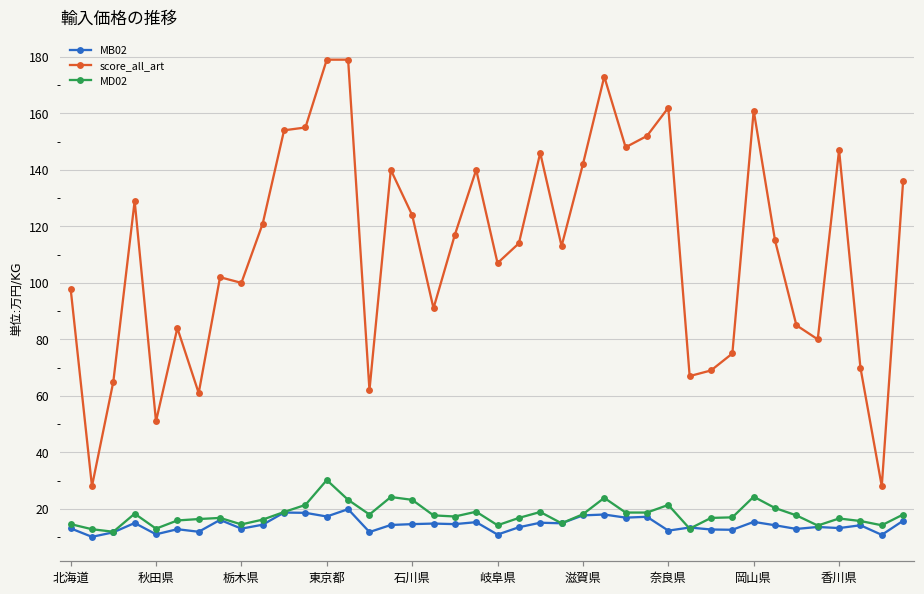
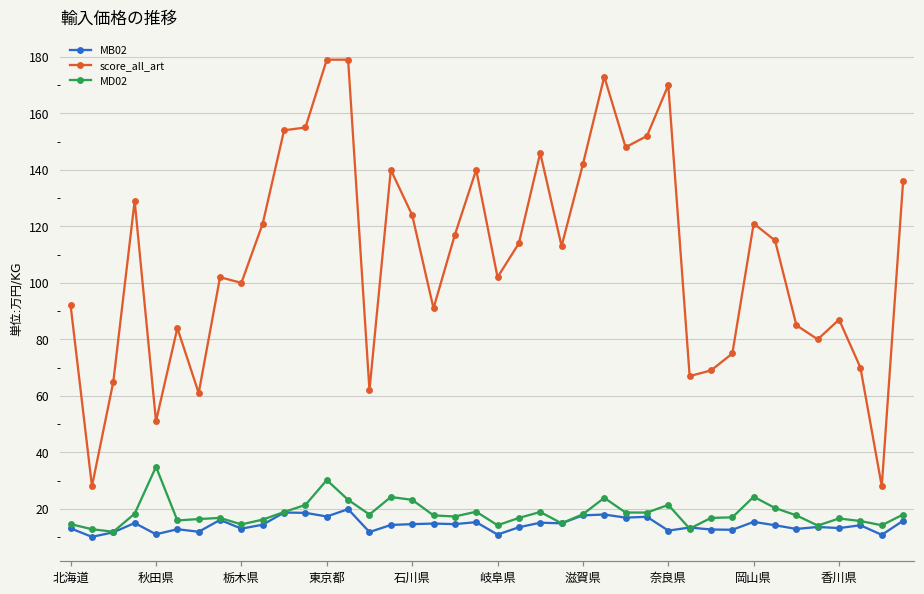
  {
    "MB02": {
      "北海道": 13,
      "秋田県": 11,
      "栃木県": 13,
      "東京都": 17,
      "石川県": 15,
      "岐阜県": 11,
      "奈良県": 12,
      "岡山県": 15,
      "香川県": 13
    },
    "score_all_art": {
-     "北海道": 98,
+     "北海道": 92,
      "秋田県": 51,
      "栃木県": 100,
      "東京都": 179,
      "石川県": 124,
-     "岐阜県": 107,
+     "岐阜県": 102,
      "滋賀県": 142,
-     "奈良県": 162,
-     "岡山県": 161,
-     "香川県": 147
+     "奈良県": 170,
+     "岡山県": 121,
+     "香川県": 87
    },
    "MD02": {
      "北海道": 15,
-     "秋田県": 13,
+     "秋田県": 35,
      "栃木県": 15,
      "東京都": 30,
      "石川県": 23,
      "岐阜県": 14,
      "奈良県": 21,
      "岡山県": 24,
      "香川県": 17
    }
  }
